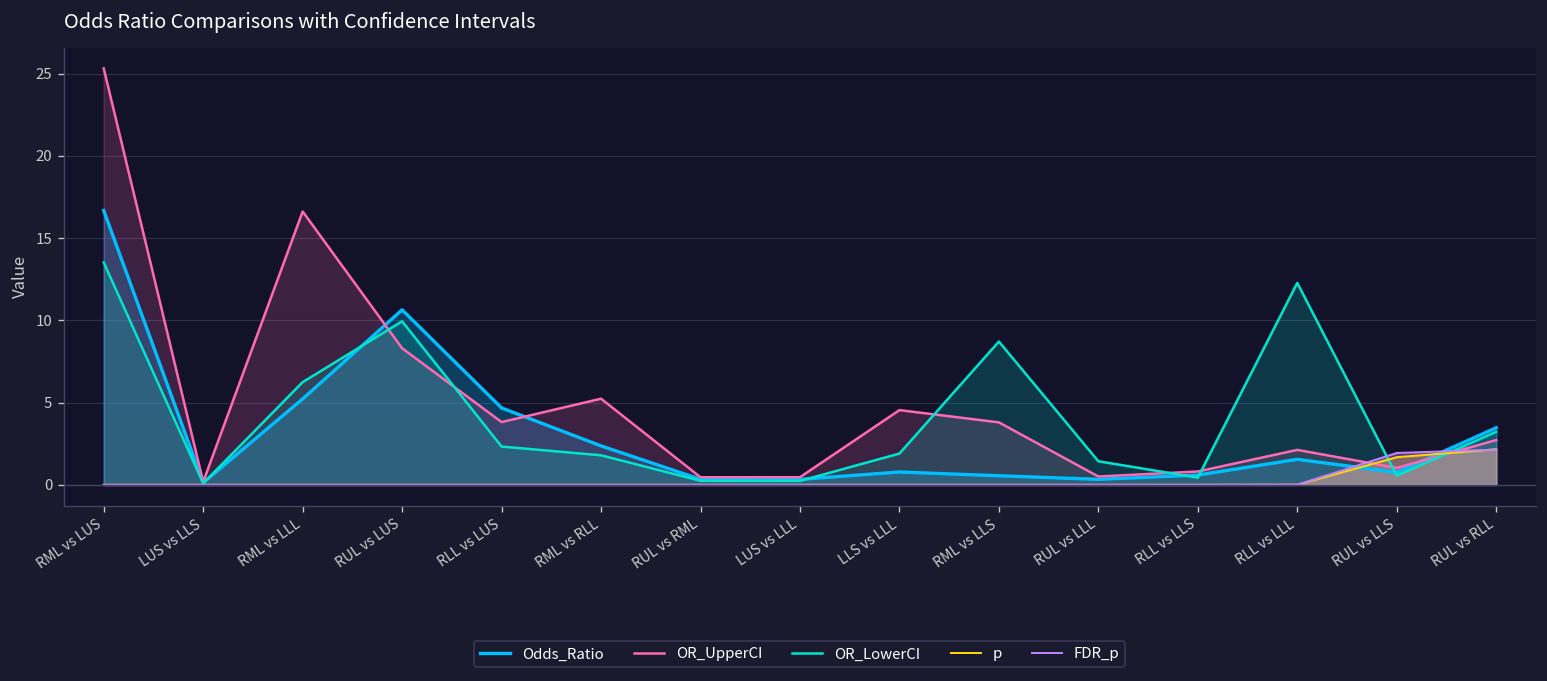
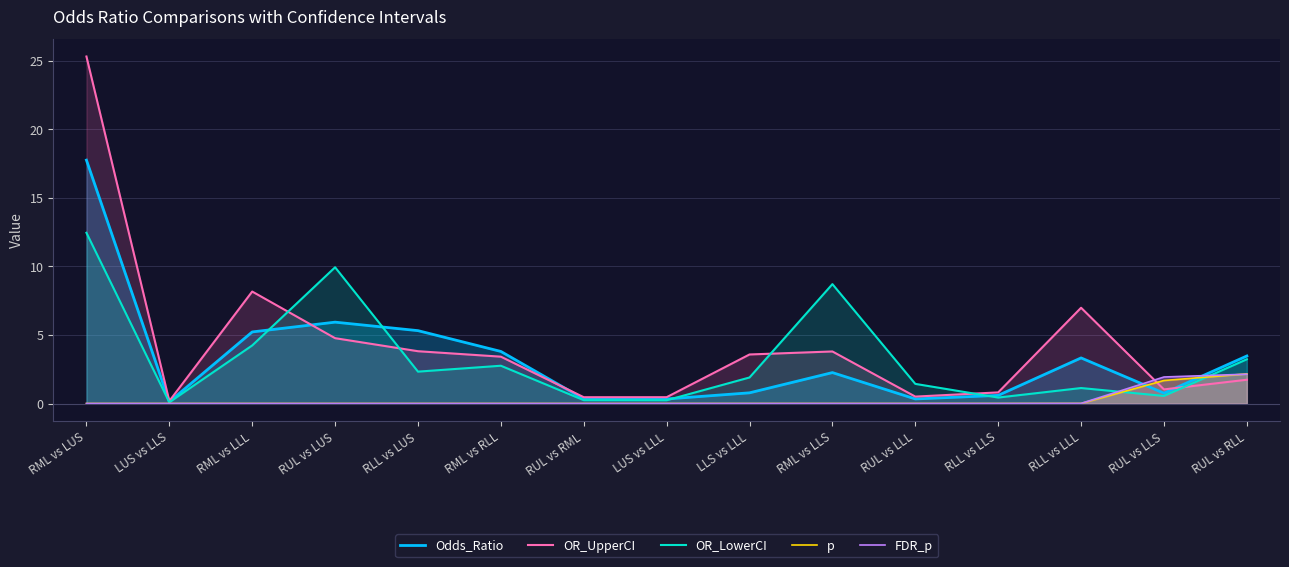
  {
    "Odds_Ratio": {
-     "RML vs LUS": 16.7,
+     "RML vs LUS": 17.8,
      "RML vs LLL": 5.2,
-     "RUL vs LUS": 10.6,
-     "RLL vs LUS": 4.7,
-     "RML vs RLL": 2.4,
+     "RUL vs LUS": 5.9,
+     "RLL vs LUS": 5.3,
+     "RML vs RLL": 3.8,
      "LLS vs LLL": 0.8,
-     "RML vs LLS": 0.6,
-     "RLL vs LLL": 1.5,
+     "RML vs LLS": 2.3,
+     "RLL vs LLL": 3.3,
      "RUL vs LLS": 0.8,
      "RUL vs RLL": 3.5
    },
    "OR_UpperCI": {
      "RML vs LUS": 25.3,
-     "RML vs LLL": 16.6,
-     "RUL vs LUS": 8.3,
+     "RML vs LLL": 8.2,
+     "RUL vs LUS": 4.8,
      "RLL vs LUS": 3.8,
-     "RML vs RLL": 5.2,
-     "LLS vs LLL": 4.5,
+     "RML vs RLL": 3.4,
+     "LLS vs LLL": 3.6,
      "RML vs LLS": 3.8,
      "RLL vs LLS": 0.8,
-     "RLL vs LLL": 2.1,
+     "RLL vs LLL": 7.0,
      "RUL vs LLS": 1.0,
-     "RUL vs RLL": 2.7
+     "RUL vs RLL": 1.7
    },
    "OR_LowerCI": {
-     "RML vs LUS": 13.5,
-     "RML vs LLL": 6.2,
+     "RML vs LUS": 12.5,
+     "RML vs LLL": 4.2,
      "RUL vs LUS": 9.9,
      "RLL vs LUS": 2.3,
-     "RML vs RLL": 1.8,
+     "RML vs RLL": 2.8,
      "LLS vs LLL": 1.9,
      "RML vs LLS": 8.7,
      "RUL vs LLL": 1.4,
-     "RLL vs LLL": 12.3,
+     "RLL vs LLL": 1.1,
      "RUL vs LLS": 0.6,
      "RUL vs RLL": 3.2
    },
    "p": {
      "RUL vs LLS": 1.7
    },
    "FDR_p": {
      "RUL vs LLS": 1.9
    }
  }
